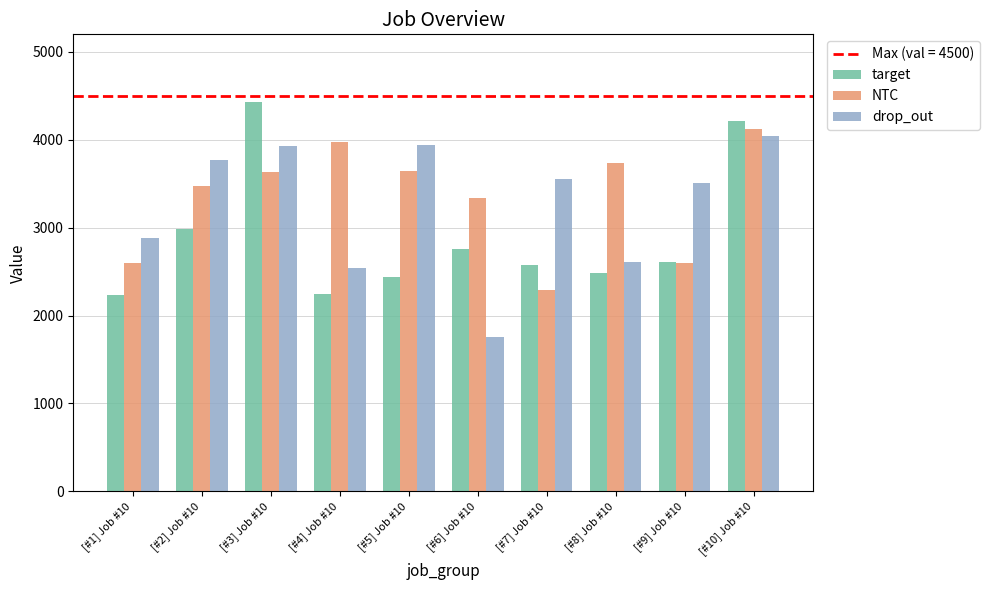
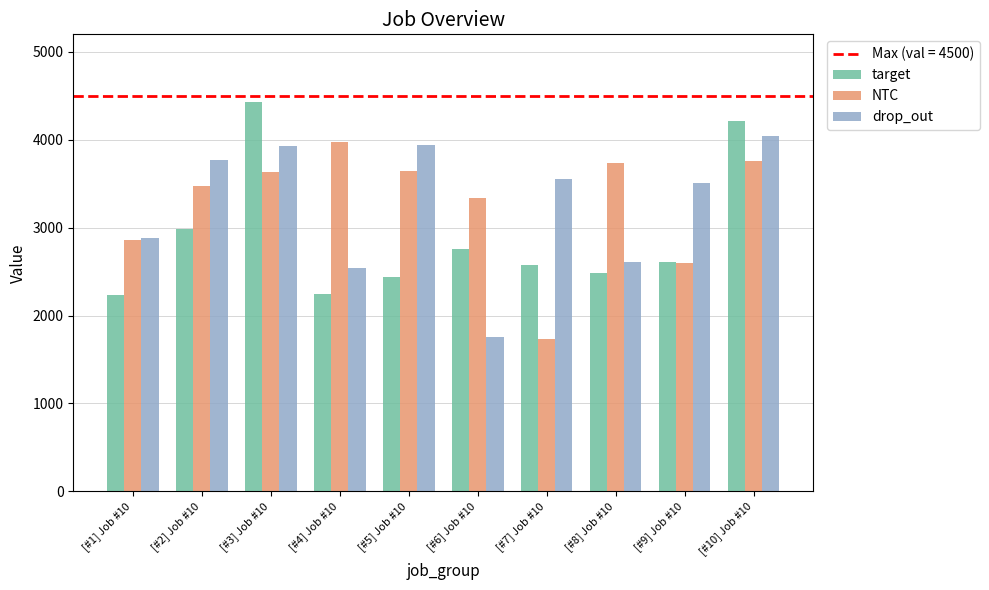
  {
    "NTC": {
-     "[#1] Job #10": 2600,
+     "[#1] Job #10": 2900,
      "[#2] Job #10": 3500,
      "[#3] Job #10": 3600,
      "[#4] Job #10": 4000,
      "[#5] Job #10": 3600,
      "[#6] Job #10": 3300,
-     "[#7] Job #10": 2300,
+     "[#7] Job #10": 1700,
      "[#8] Job #10": 3700,
      "[#9] Job #10": 2600,
-     "[#10] Job #10": 4100
+     "[#10] Job #10": 3800
    }
  }
